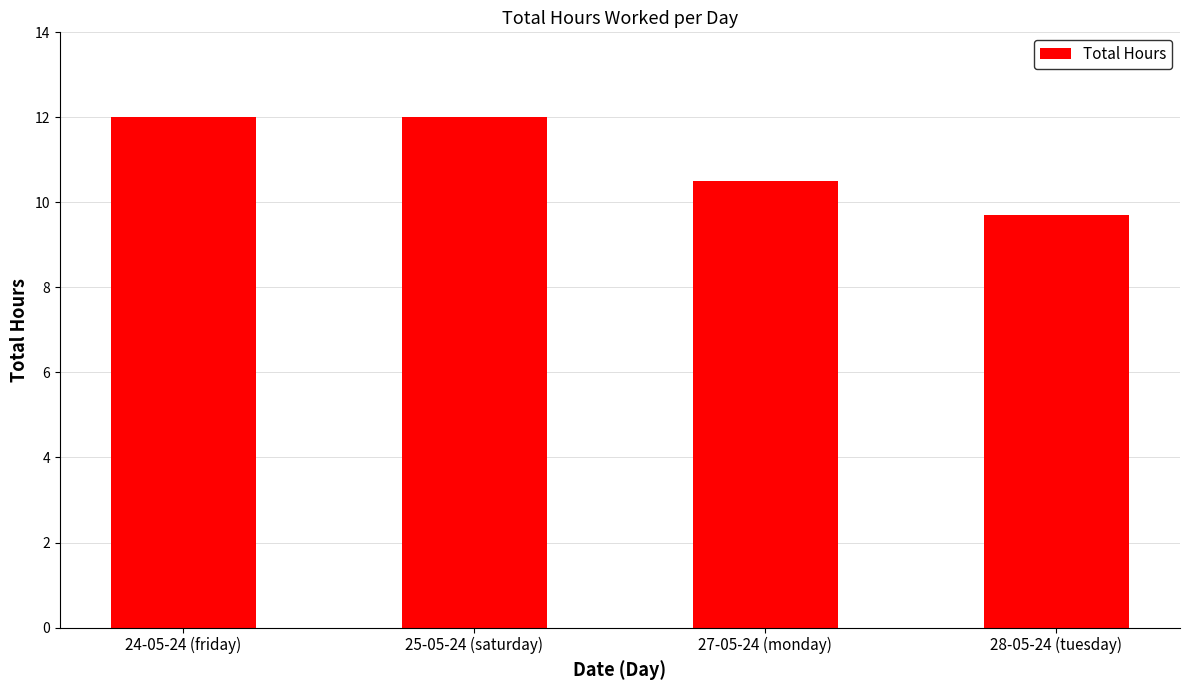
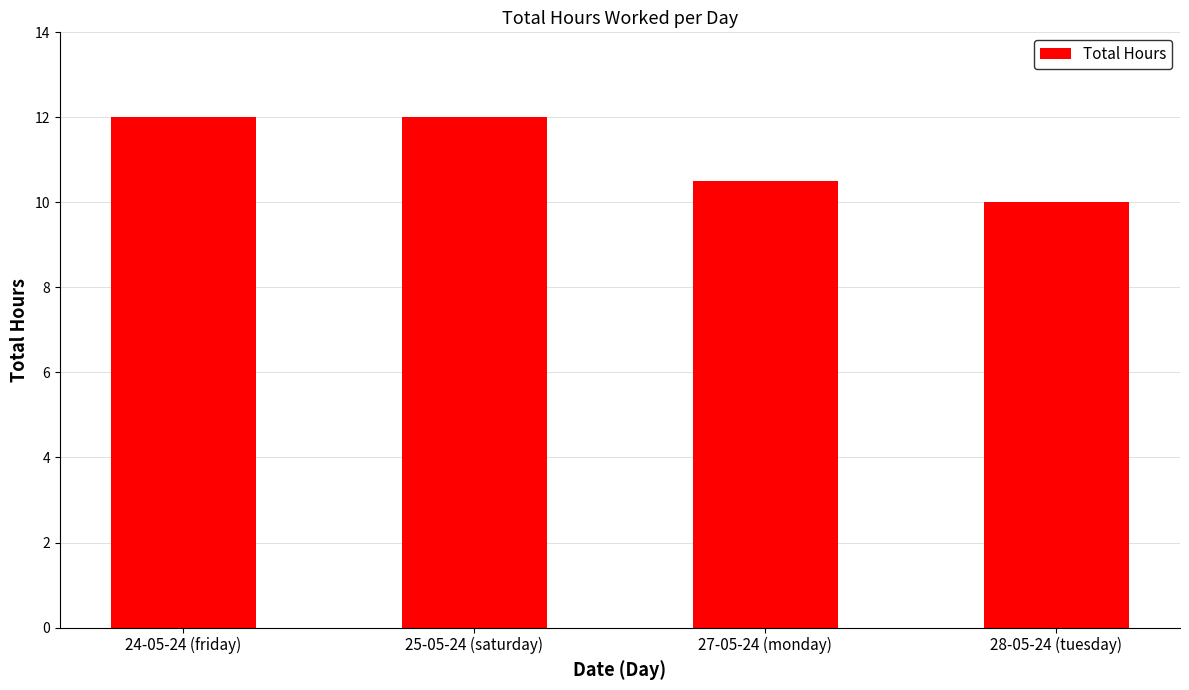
  {
    "24-05-24 (friday)": 12.0,
    "25-05-24 (saturday)": 12.0,
    "27-05-24 (monday)": 10.5,
-   "28-05-24 (tuesday)": 9.7
+   "28-05-24 (tuesday)": 10.0
  }
